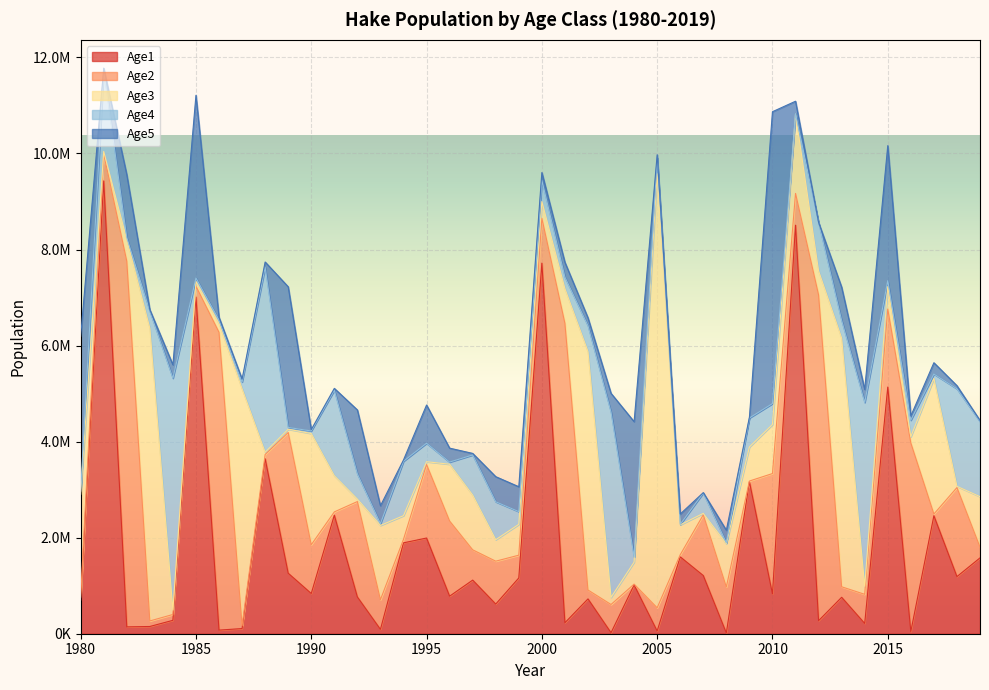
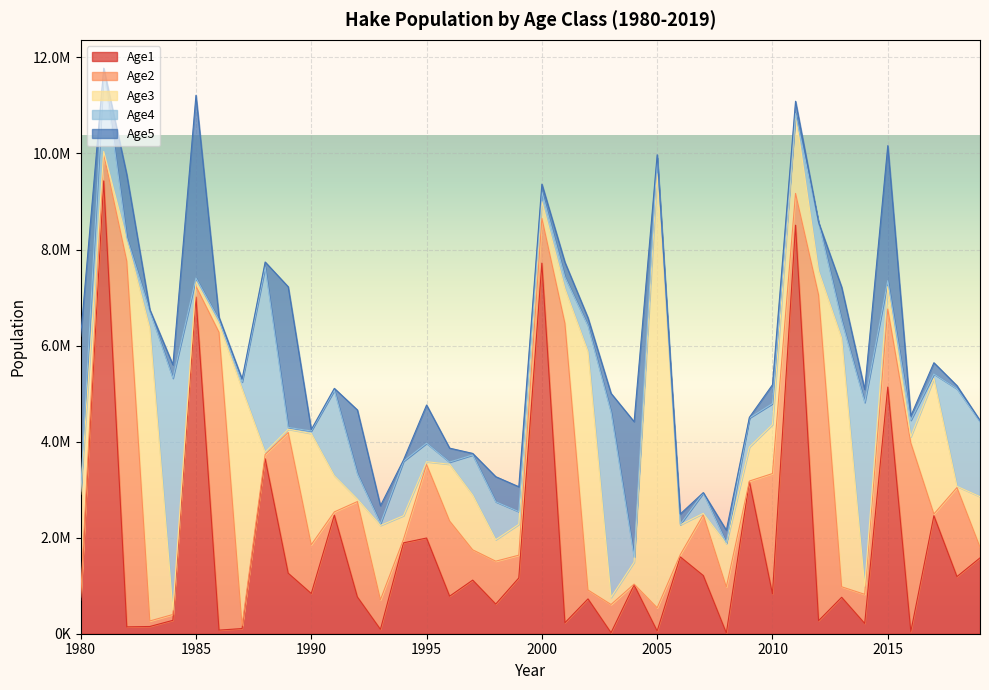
  {
    "Age1": {
      "1980": 700000,
      "1985": 7000000,
      "1990": 800000,
      "1995": 2000000,
      "2000": 7700000,
      "2005": 100000,
      "2010": 800000,
      "2015": 5100000
    },
    "Age2": {
      "1980": 100000,
      "1985": 200000,
      "1990": 1000000,
      "1995": 1500000,
      "2000": 900000,
      "2005": 500000,
      "2010": 2500000,
      "2015": 1600000
    },
    "Age3": {
      "1980": 2100000,
      "1985": 100000,
      "1995": 100000,
      "2000": 300000,
      "2005": 9000000,
      "2010": 1000000,
      "2015": 500000
    },
    "Age4": {
      "1980": 100000,
      "1985": 100000,
      "1995": 400000,
-     "2000": 400000,
+     "2000": 200000,
      "2005": 300000,
      "2010": 400000,
      "2015": 100000
    },
    "Age5": {
      "1980": 3200000,
      "1985": 3800000,
      "1995": 800000,
      "2000": 200000,
      "2005": 100000,
-     "2010": 6100000,
+     "2010": 400000,
      "2015": 2800000
    }
  }
